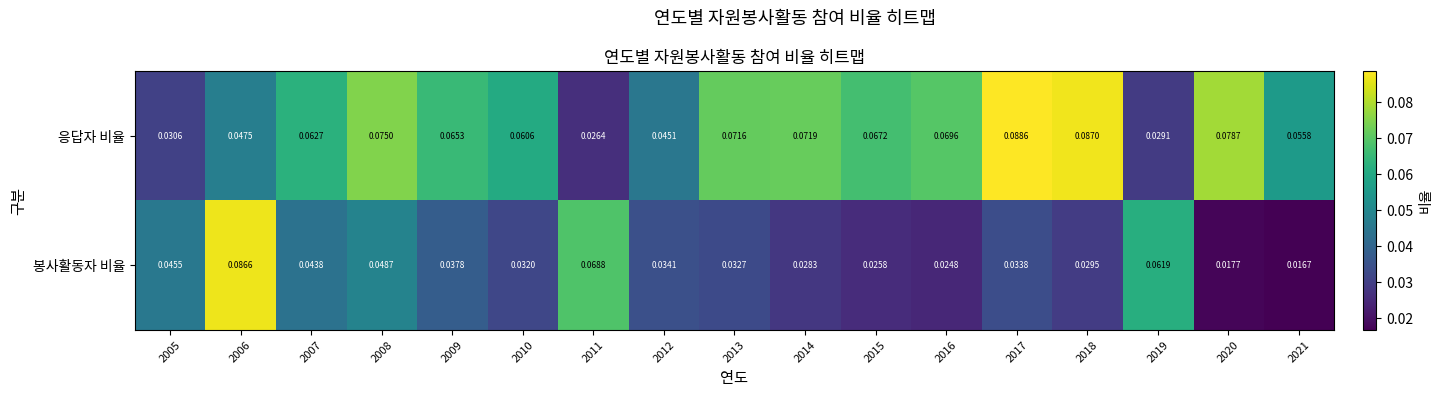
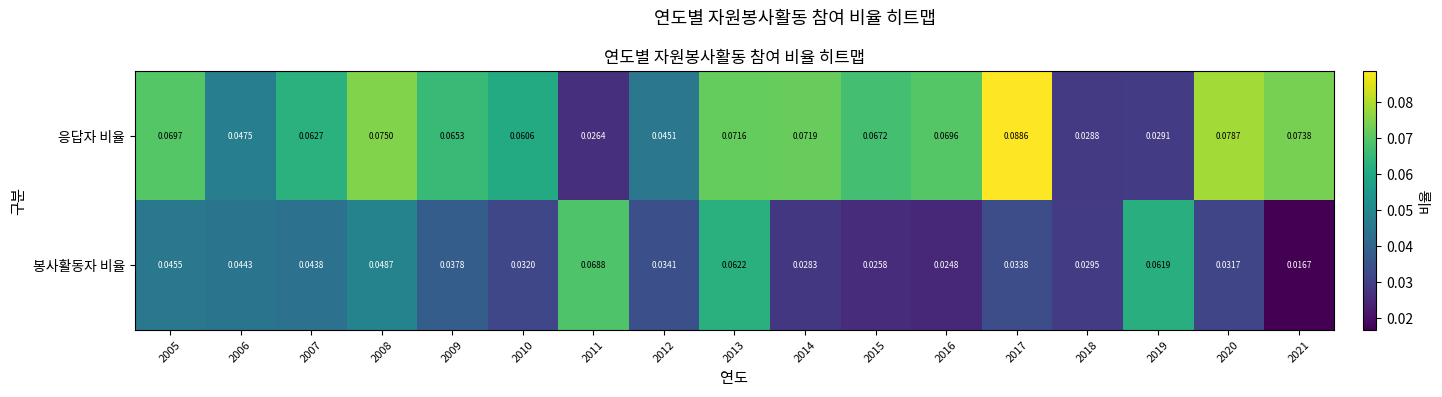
  {
    "응답자 비율": {
-     "2005": 0.0306,
+     "2005": 0.0697,
      "2006": 0.0475,
      "2007": 0.0627,
      "2008": 0.0750,
      "2009": 0.0653,
      "2010": 0.0606,
      "2011": 0.0264,
      "2012": 0.0451,
      "2013": 0.0716,
      "2014": 0.0719,
      "2015": 0.0672,
      "2016": 0.0696,
      "2017": 0.0886,
-     "2018": 0.0870,
+     "2018": 0.0288,
      "2019": 0.0291,
      "2020": 0.0787,
-     "2021": 0.0558
+     "2021": 0.0738
    },
    "봉사활동자 비율": {
      "2005": 0.0455,
-     "2006": 0.0866,
+     "2006": 0.0443,
      "2007": 0.0438,
      "2008": 0.0487,
      "2009": 0.0378,
      "2010": 0.0320,
      "2011": 0.0688,
      "2012": 0.0341,
-     "2013": 0.0327,
+     "2013": 0.0622,
      "2014": 0.0283,
      "2015": 0.0258,
      "2016": 0.0248,
      "2017": 0.0338,
      "2018": 0.0295,
      "2019": 0.0619,
-     "2020": 0.0177,
+     "2020": 0.0317,
      "2021": 0.0167
    }
  }
